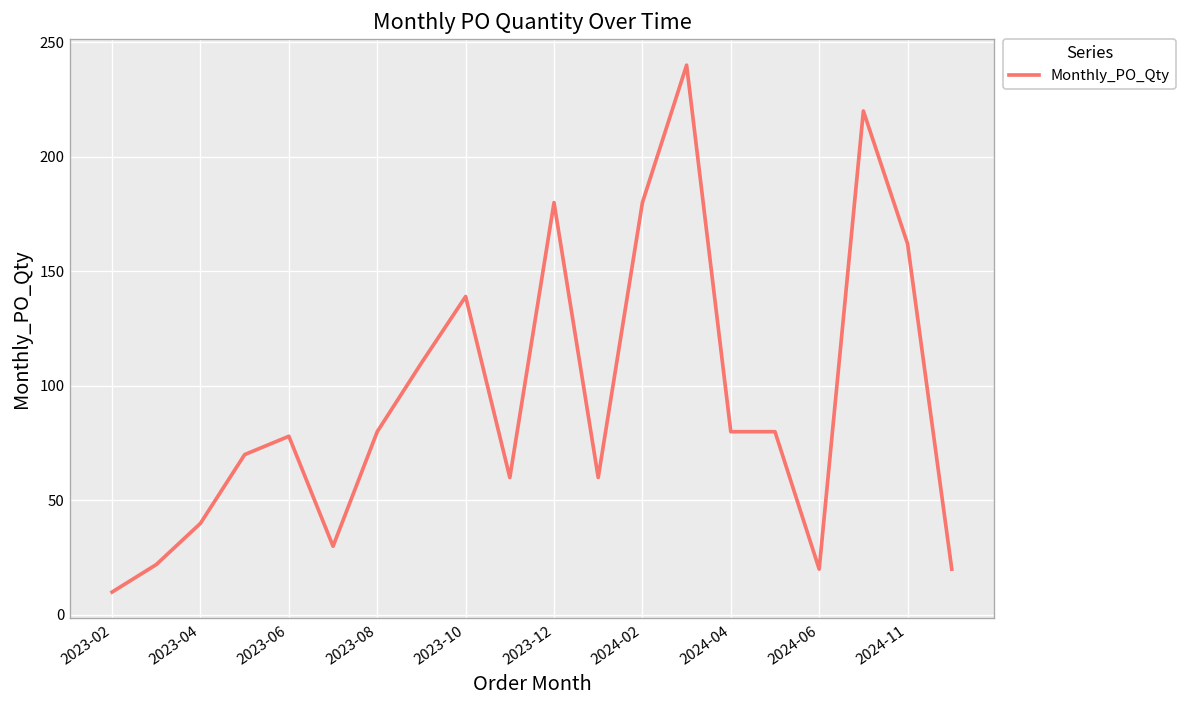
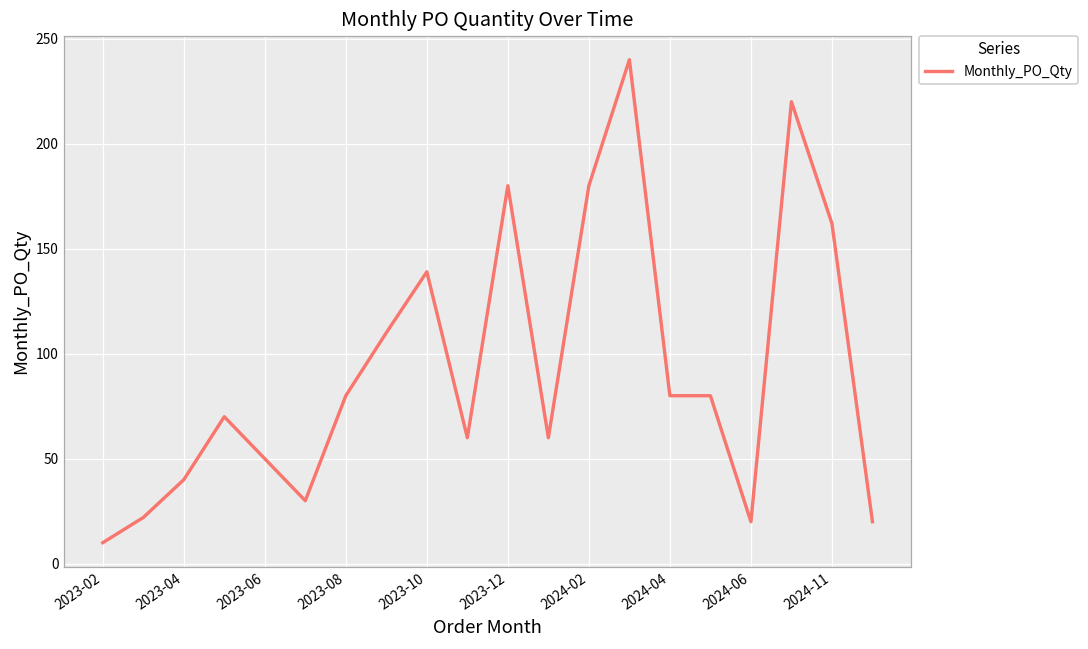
  {
    "2023-02": 10,
    "2023-04": 40,
-   "2023-06": 78,
+   "2023-06": 50,
    "2023-08": 80,
    "2023-10": 139,
    "2023-12": 180,
    "2024-02": 180,
    "2024-04": 80,
    "2024-06": 20,
    "2024-11": 162
  }
